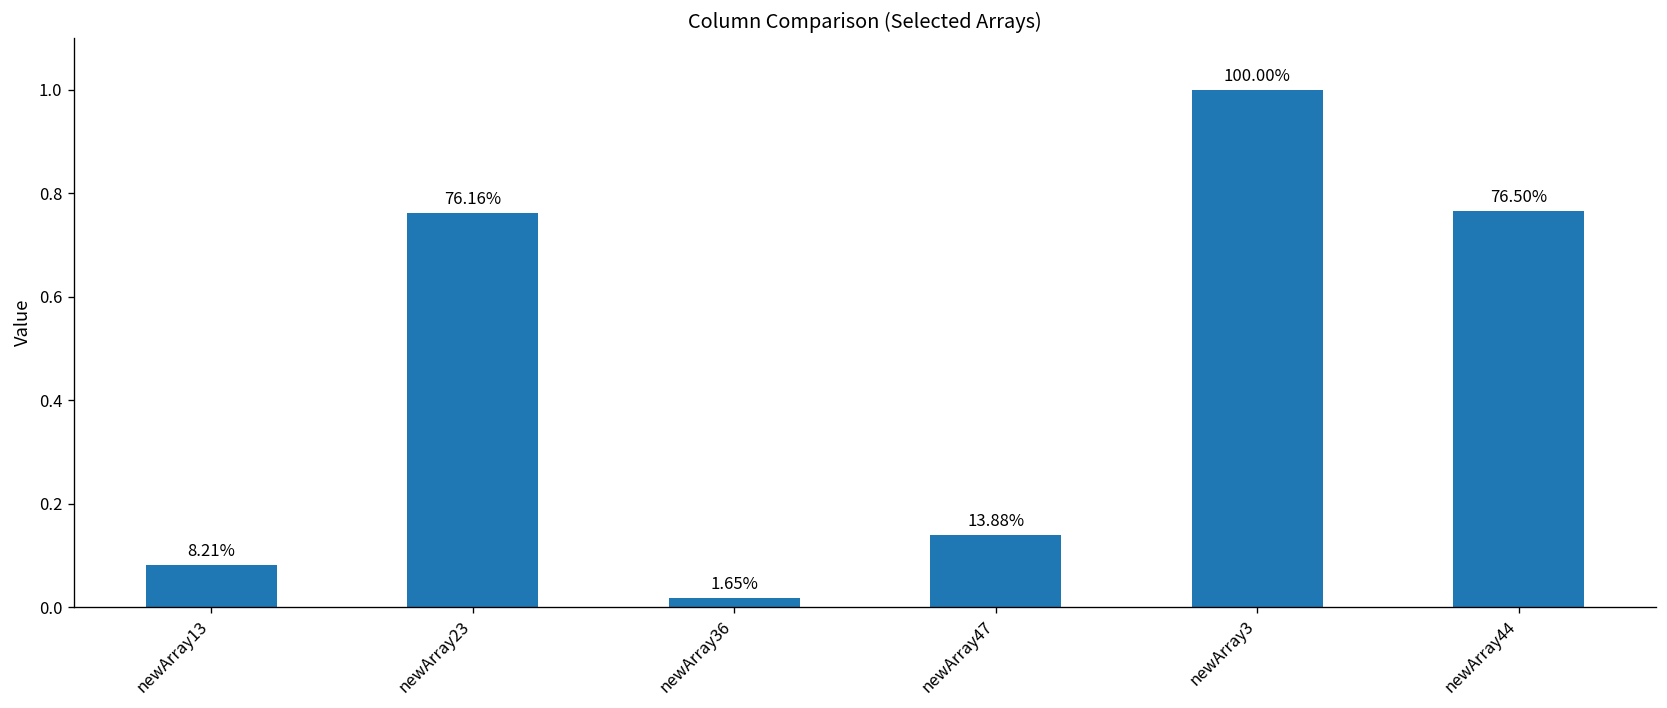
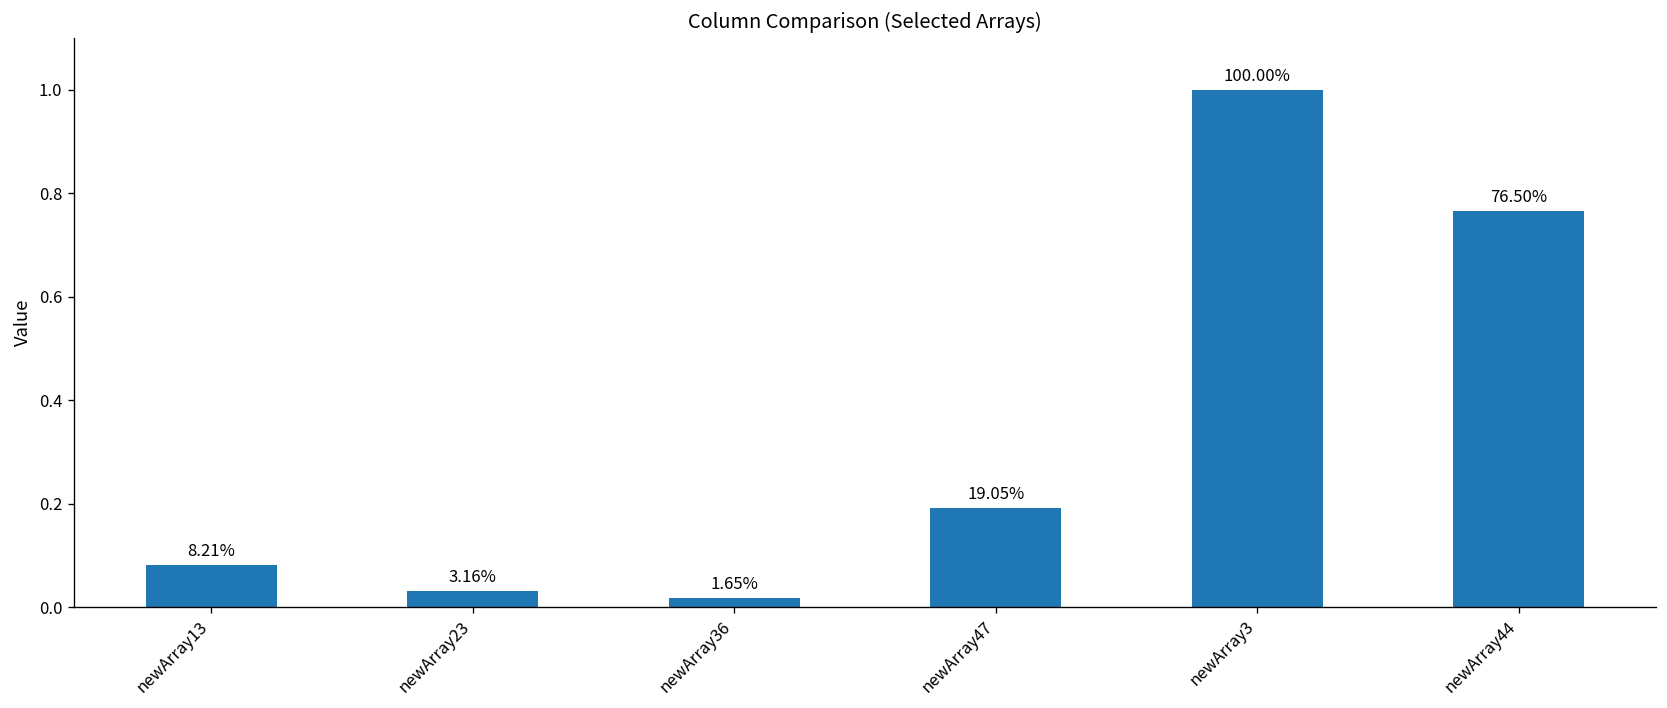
  {
    "newArray13": "8.21%",
-   "newArray23": "76.16%",
+   "newArray23": "3.16%",
    "newArray36": "1.65%",
-   "newArray47": "13.88%",
+   "newArray47": "19.05%",
    "newArray3": "100.00%",
    "newArray44": "76.50%"
  }
